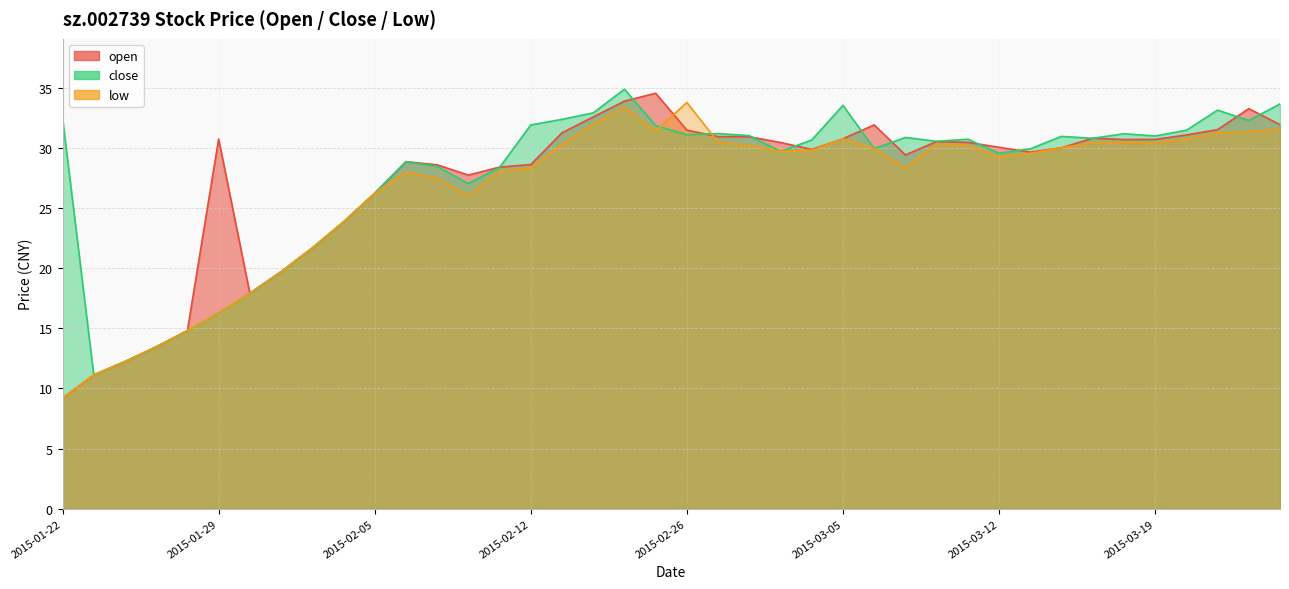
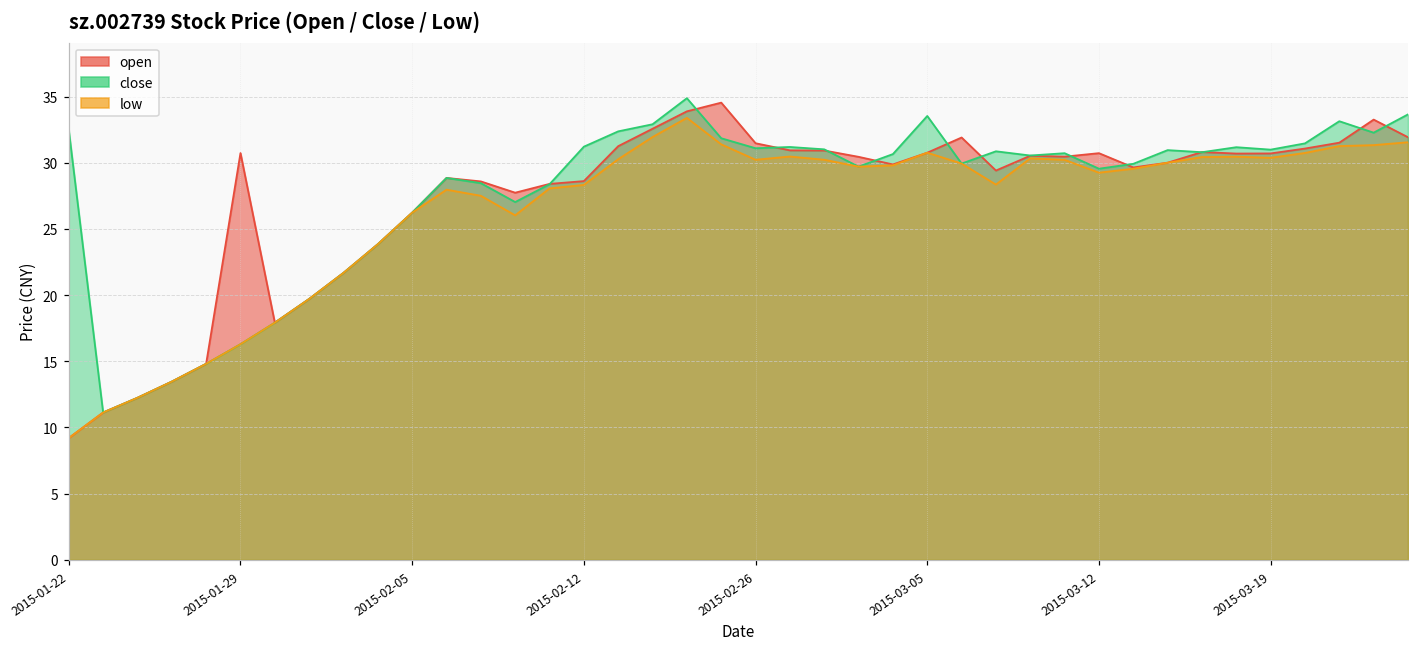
  {
    "open": {
      "2015-01-29": 30.7,
      "2015-02-12": 28.6,
      "2015-02-26": 31.5,
-     "2015-03-12": 30.0,
+     "2015-03-12": 30.7,
      "2015-03-19": 30.7
    },
    "close": {
      "2015-01-22": 32.5,
-     "2015-02-12": 31.9,
+     "2015-02-12": 31.2,
      "2015-02-26": 31.1,
      "2015-03-05": 33.5,
      "2015-03-12": 29.5,
      "2015-03-19": 31.0
    },
    "low": {
      "2015-02-12": 28.3,
-     "2015-02-26": 33.8,
+     "2015-02-26": 30.2,
      "2015-03-12": 29.2,
      "2015-03-19": 30.4
    }
  }
